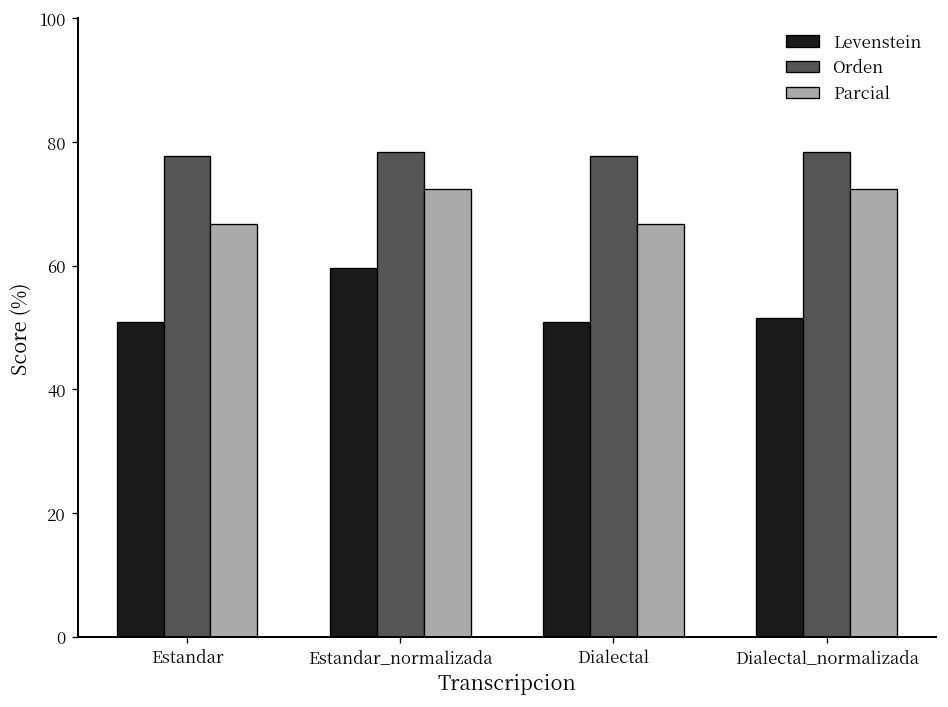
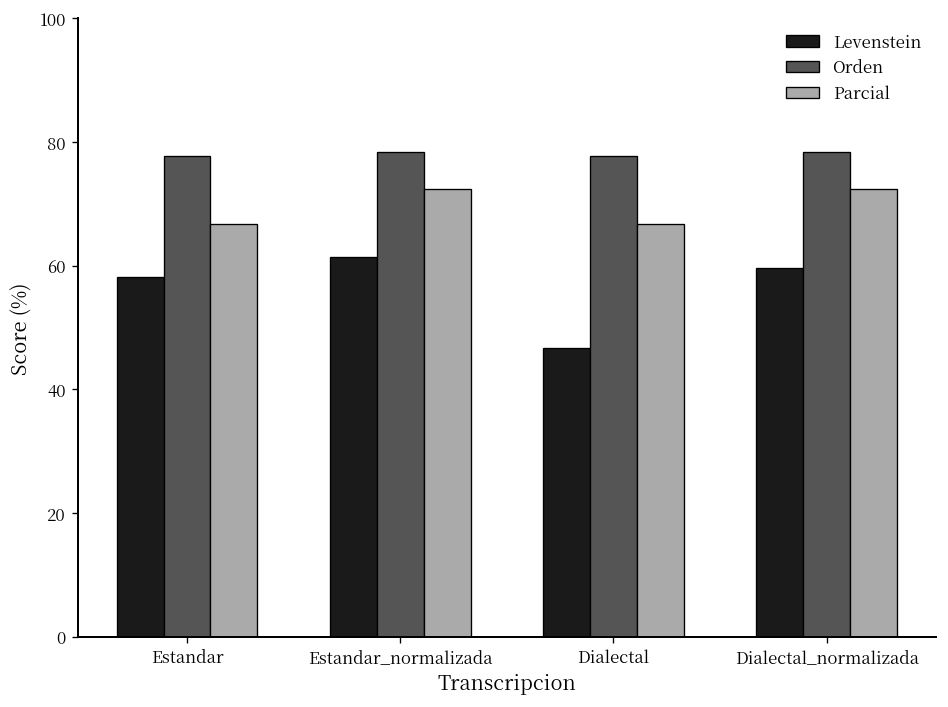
  {
    "Levenstein": {
-     "Estandar": 51,
-     "Estandar_normalizada": 60,
-     "Dialectal": 51,
-     "Dialectal_normalizada": 51
+     "Estandar": 58,
+     "Estandar_normalizada": 61,
+     "Dialectal": 47,
+     "Dialectal_normalizada": 60
    },
    "Orden": {
      "Estandar": 78,
      "Estandar_normalizada": 78,
      "Dialectal": 78,
      "Dialectal_normalizada": 78
    },
    "Parcial": {
      "Estandar": 67,
      "Estandar_normalizada": 72,
      "Dialectal": 67,
      "Dialectal_normalizada": 72
    }
  }
